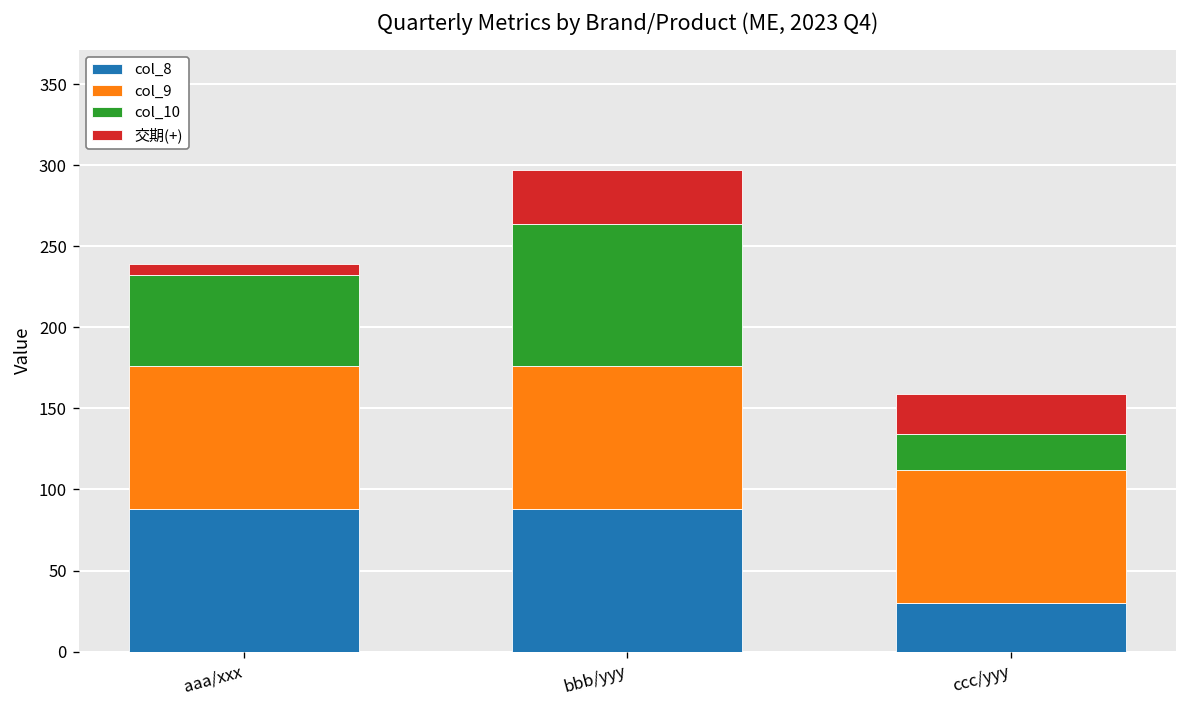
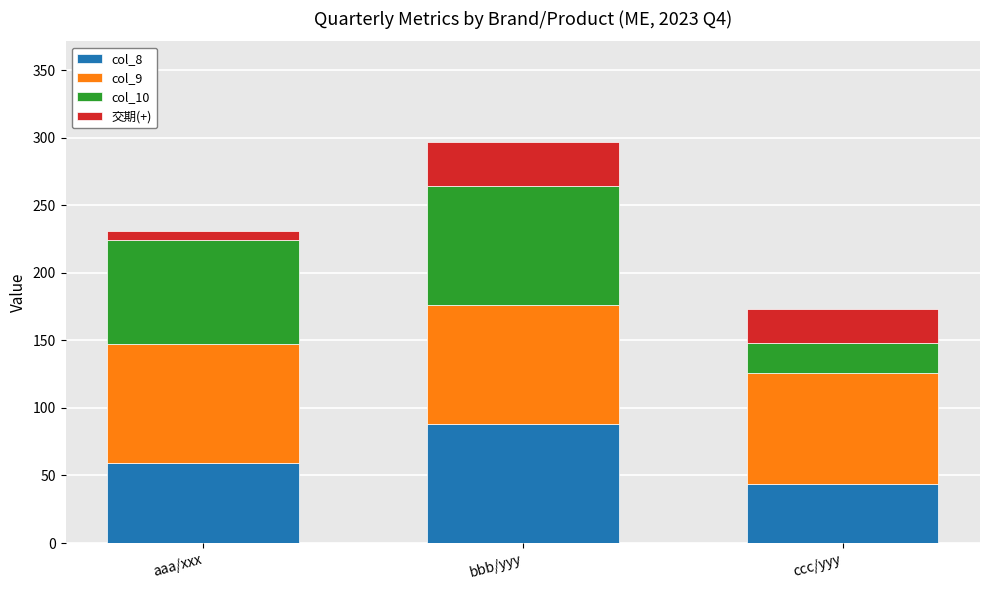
  {
    "col_8": {
-     "aaa/xxx": 88,
+     "aaa/xxx": 59,
      "bbb/yyy": 88,
-     "ccc/yyy": 30
+     "ccc/yyy": 44
    },
    "col_9": {
      "aaa/xxx": 88,
      "bbb/yyy": 88,
      "ccc/yyy": 82
    },
    "col_10": {
-     "aaa/xxx": 56,
+     "aaa/xxx": 77,
      "bbb/yyy": 88,
      "ccc/yyy": 22
    },
    "交期(+)": {
      "aaa/xxx": 7,
      "bbb/yyy": 33,
      "ccc/yyy": 25
    }
  }
